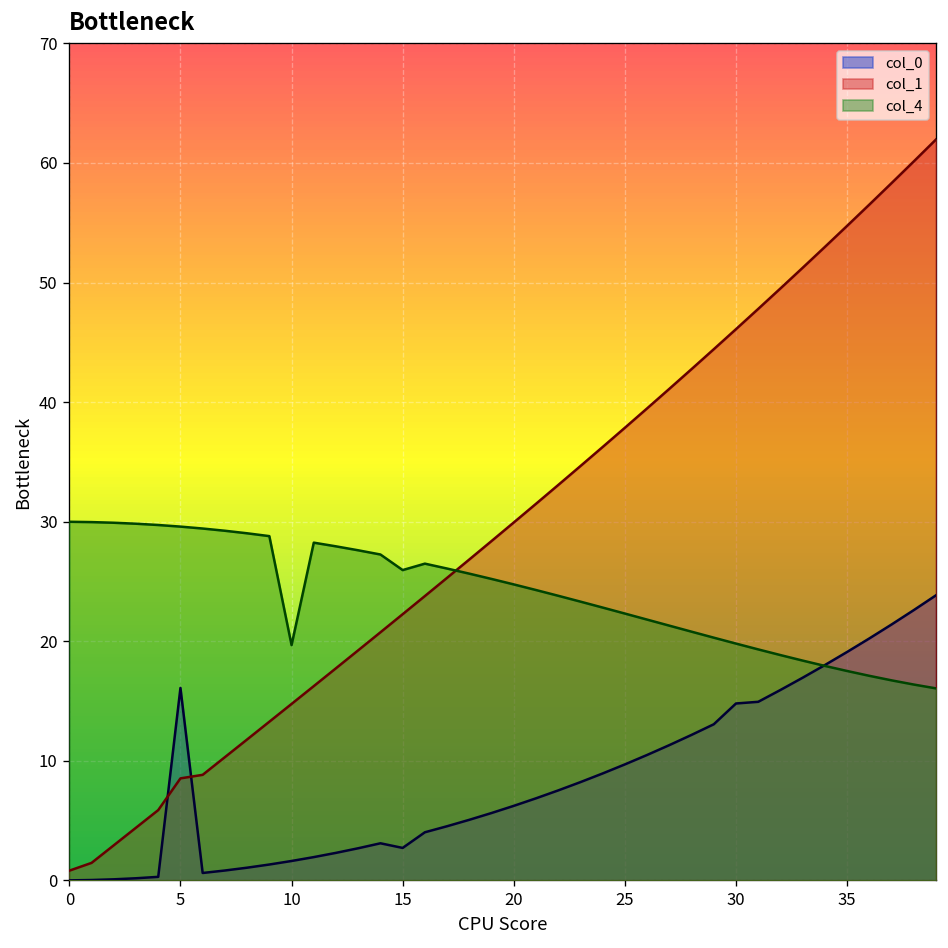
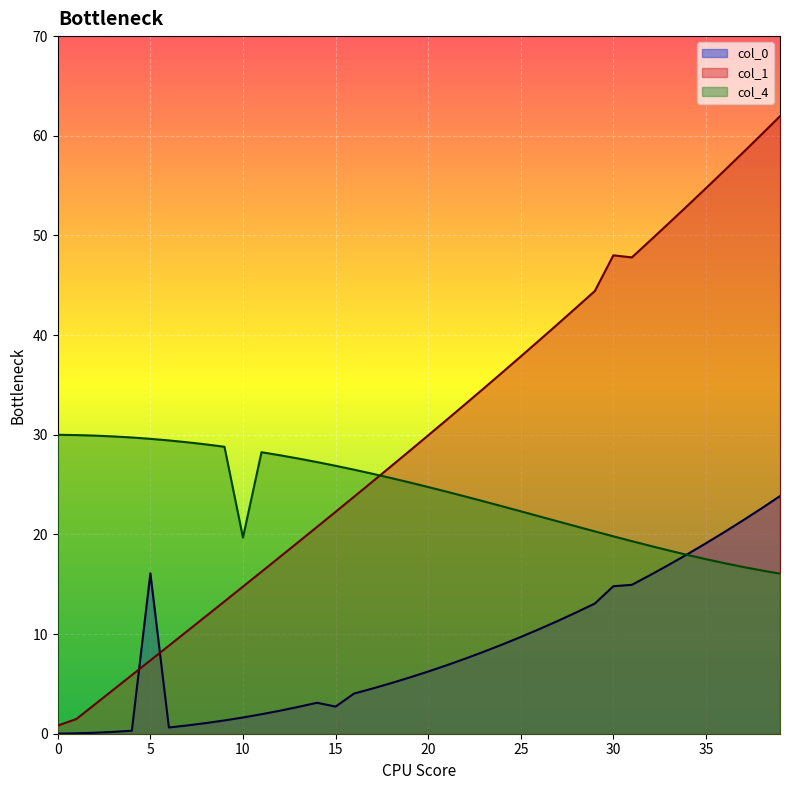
  {
    "col_0": {
      "0": 0,
      "5": 16,
      "10": 2,
      "15": 3,
      "20": 6,
      "25": 10,
      "30": 15,
      "35": 19
    },
    "col_1": {
      "0": 1,
-     "5": 9,
+     "5": 7,
      "10": 15,
      "15": 22,
      "20": 30,
      "25": 38,
-     "30": 46,
+     "30": 48,
      "35": 55
    },
    "col_4": {
      "0": 30,
      "5": 30,
      "10": 20,
-     "15": 26,
+     "15": 27,
      "20": 25,
      "25": 22,
      "30": 20,
      "35": 18
    }
  }
